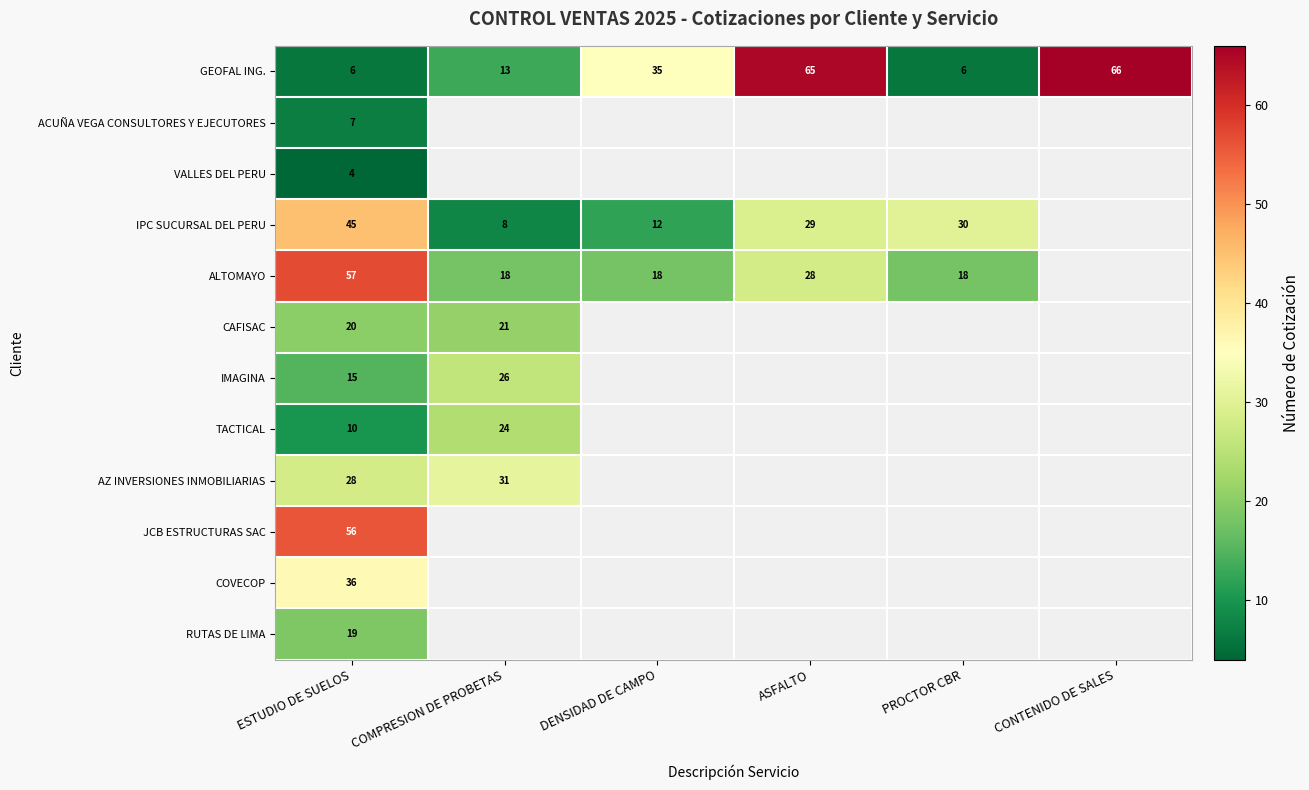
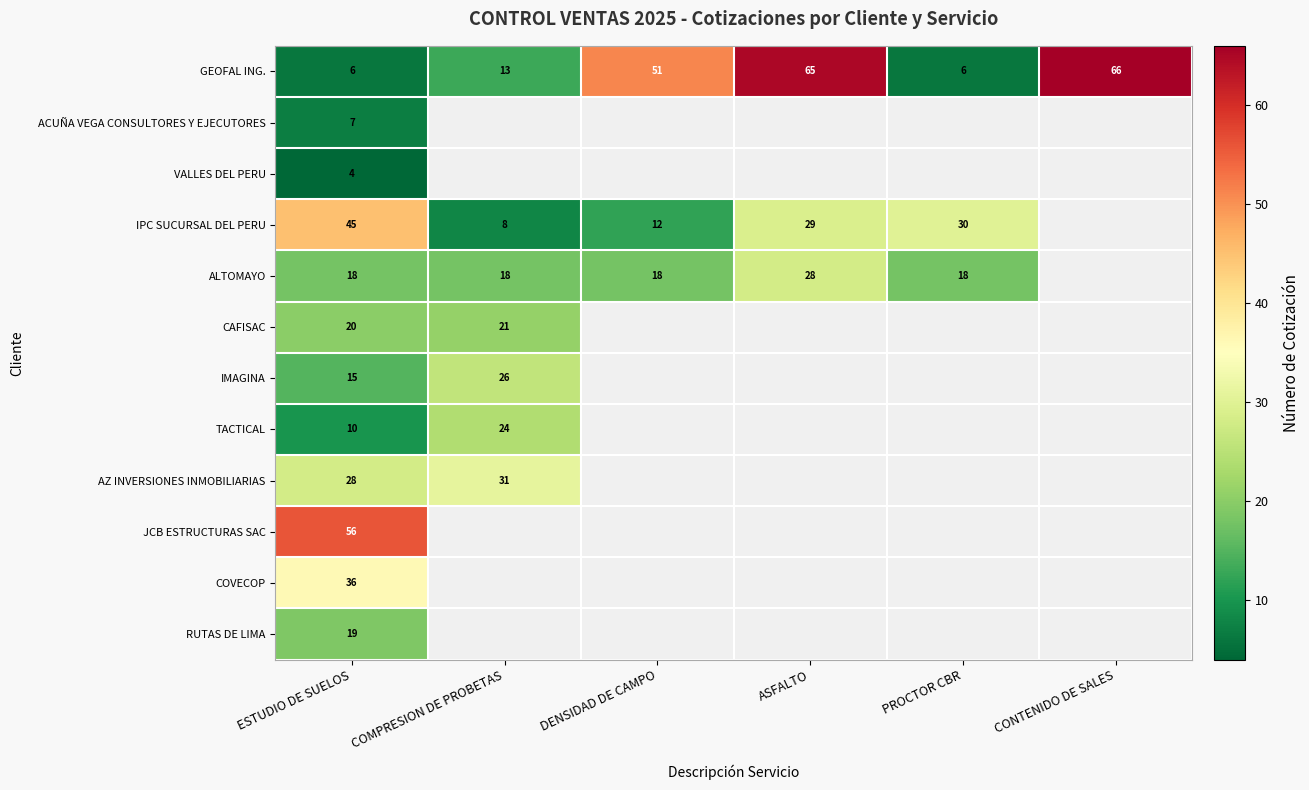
  {
    "GEOFAL ING.": {
      "ESTUDIO DE SUELOS": 6,
      "COMPRESION DE PROBETAS": 13,
-     "DENSIDAD DE CAMPO": 35,
+     "DENSIDAD DE CAMPO": 51,
      "ASFALTO": 65,
      "PROCTOR CBR": 6,
      "CONTENIDO DE SALES": 66
    },
    "ACUÑA VEGA CONSULTORES Y EJECUTORES": {
      "ESTUDIO DE SUELOS": 7
    },
    "VALLES DEL PERU": {
      "ESTUDIO DE SUELOS": 4
    },
    "IPC SUCURSAL DEL PERU": {
      "ESTUDIO DE SUELOS": 45,
      "COMPRESION DE PROBETAS": 8,
      "DENSIDAD DE CAMPO": 12,
      "ASFALTO": 29,
      "PROCTOR CBR": 30
    },
    "ALTOMAYO": {
-     "ESTUDIO DE SUELOS": 57,
+     "ESTUDIO DE SUELOS": 18,
      "COMPRESION DE PROBETAS": 18,
      "DENSIDAD DE CAMPO": 18,
      "ASFALTO": 28,
      "PROCTOR CBR": 18
    },
    "CAFISAC": {
      "ESTUDIO DE SUELOS": 20,
      "COMPRESION DE PROBETAS": 21
    },
    "IMAGINA": {
      "ESTUDIO DE SUELOS": 15,
      "COMPRESION DE PROBETAS": 26
    },
    "TACTICAL": {
      "ESTUDIO DE SUELOS": 10,
      "COMPRESION DE PROBETAS": 24
    },
    "AZ INVERSIONES INMOBILIARIAS": {
      "ESTUDIO DE SUELOS": 28,
      "COMPRESION DE PROBETAS": 31
    },
    "JCB ESTRUCTURAS SAC": {
      "ESTUDIO DE SUELOS": 56
    },
    "COVECOP": {
      "ESTUDIO DE SUELOS": 36
    },
    "RUTAS DE LIMA": {
      "ESTUDIO DE SUELOS": 19
    }
  }
